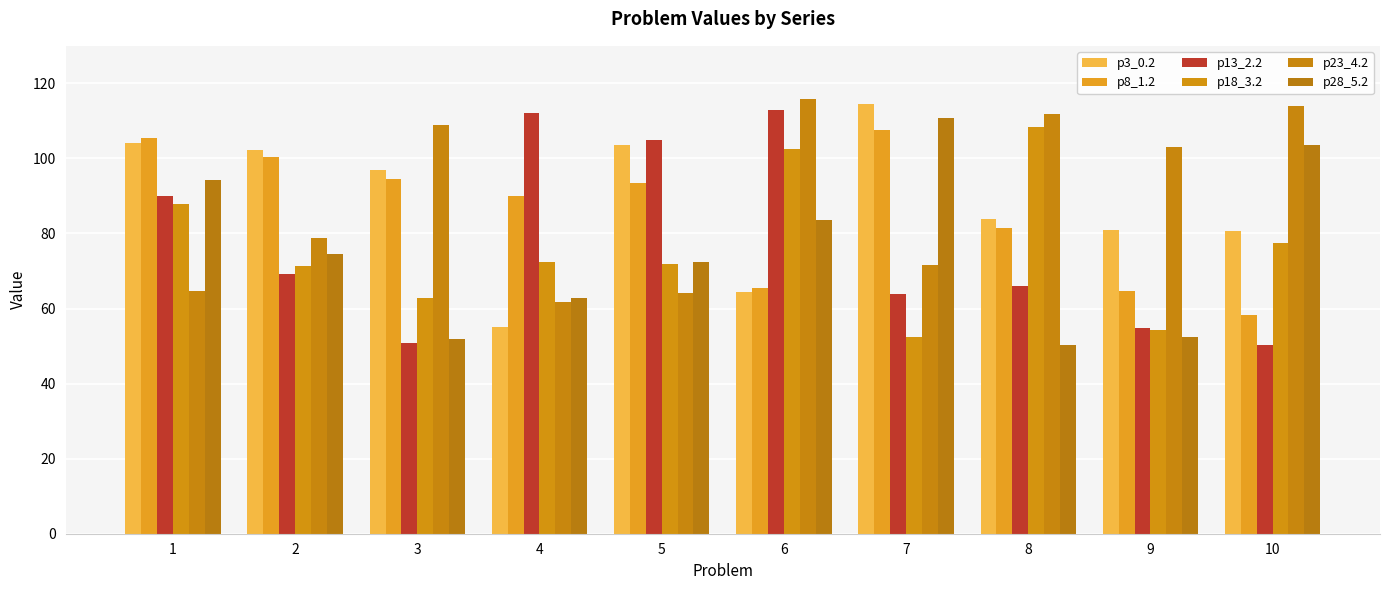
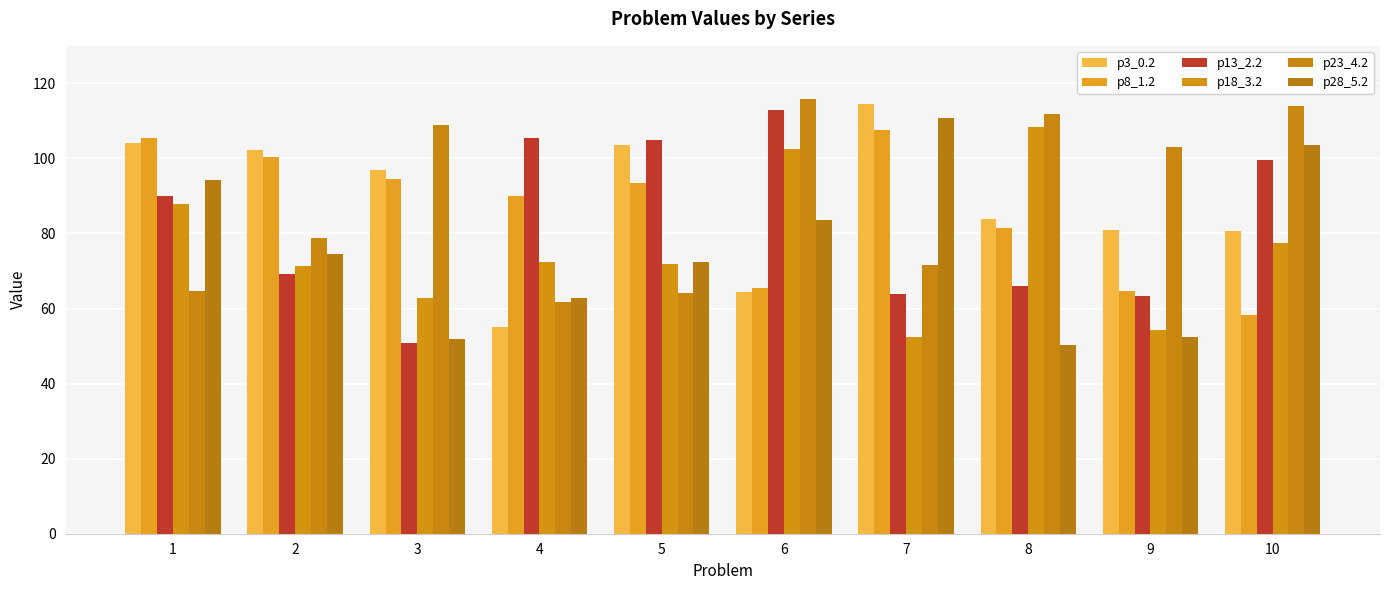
  {
    "p13_2.2": {
      "1": 90,
      "2": 69,
      "3": 51,
-     "4": 112,
+     "4": 105,
      "5": 105,
      "6": 113,
      "7": 64,
      "8": 66,
-     "9": 55,
-     "10": 50
+     "9": 63,
+     "10": 100
    }
  }
